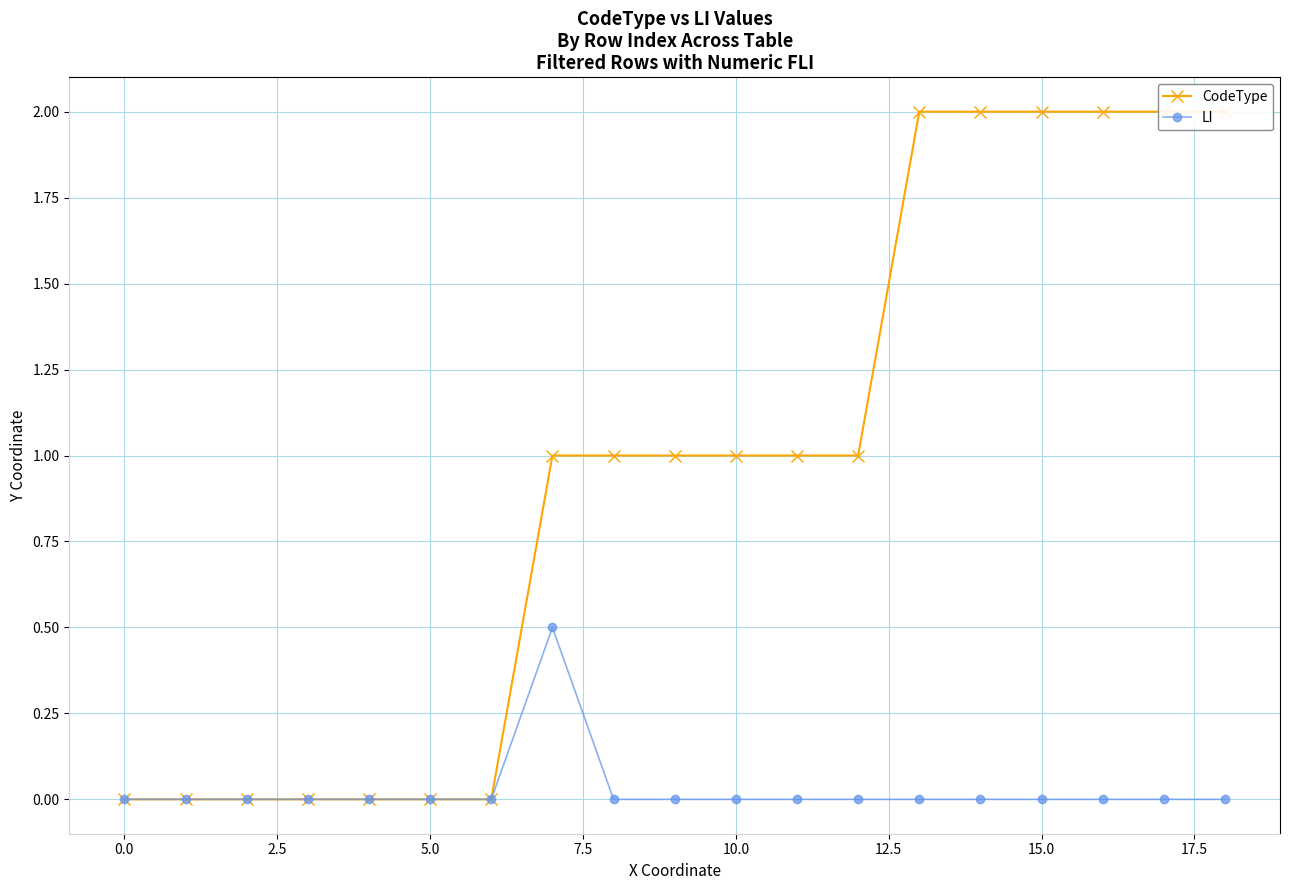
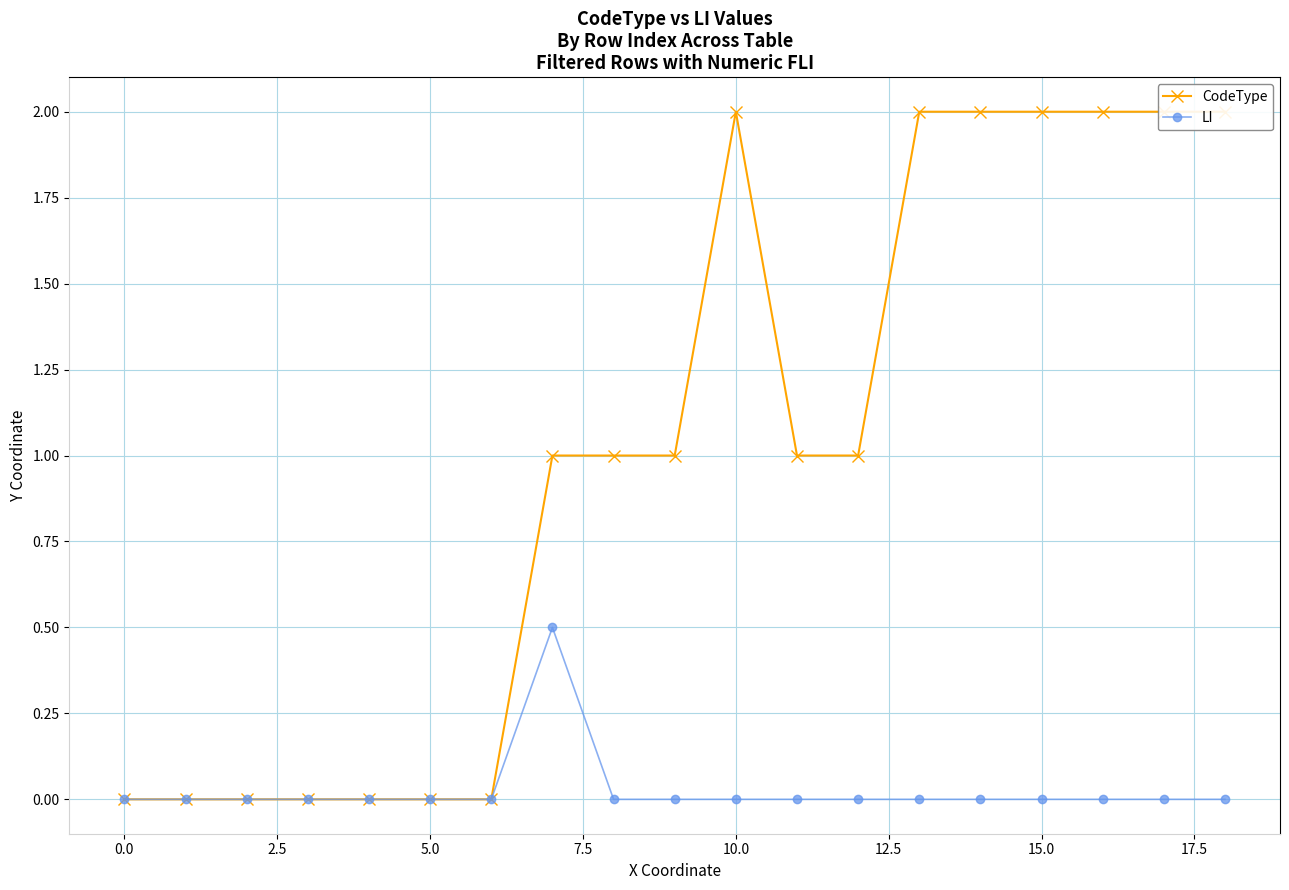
  {
    "CodeType": {
-     "10.0": 1,
+     "10.0": 2,
      "15.0": 2
    },
    "LI": {
      "10.0": 0,
      "15.0": 0
    }
  }
